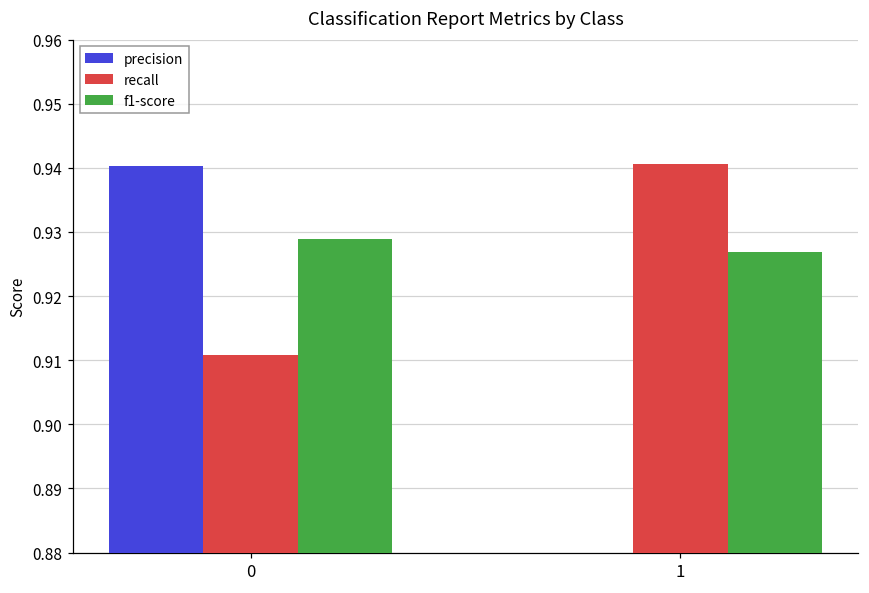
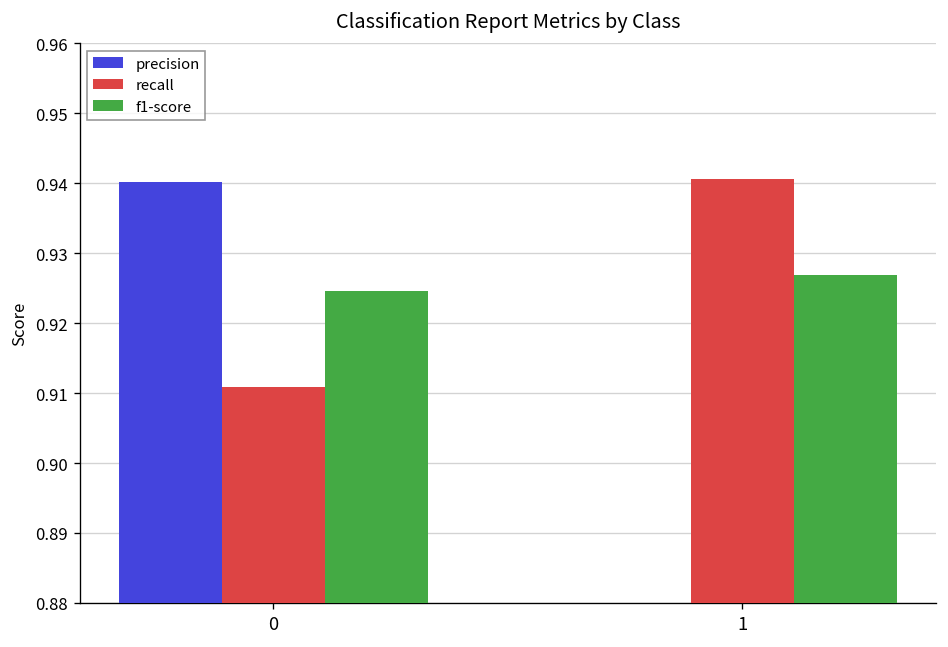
  {
    "precision": {
      "0": 0.940
    },
    "recall": {
      "0": 0.911,
      "1": 0.941
    },
    "f1-score": {
-     "0": 0.929,
+     "0": 0.925,
      "1": 0.927
    }
  }
